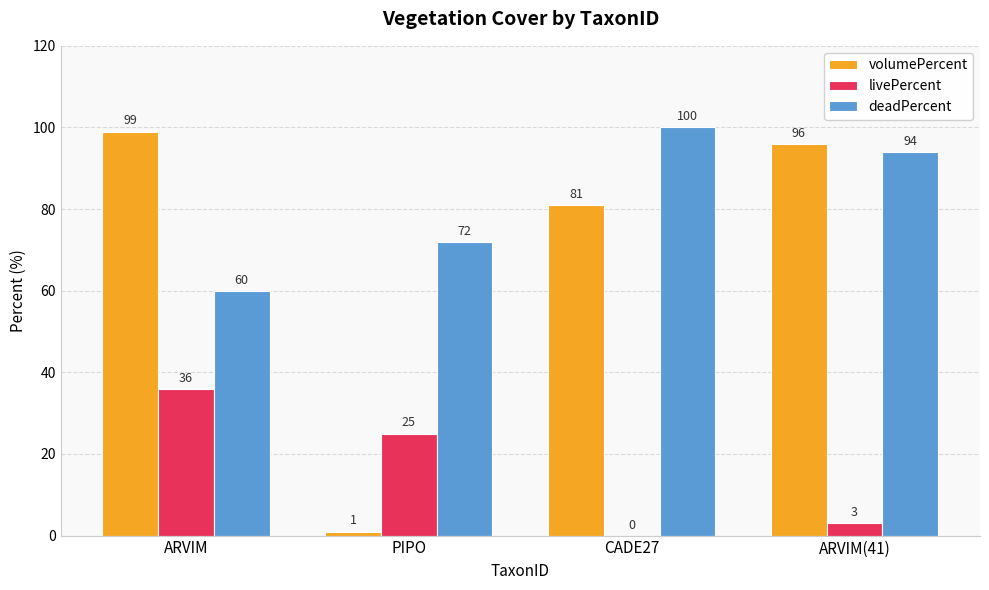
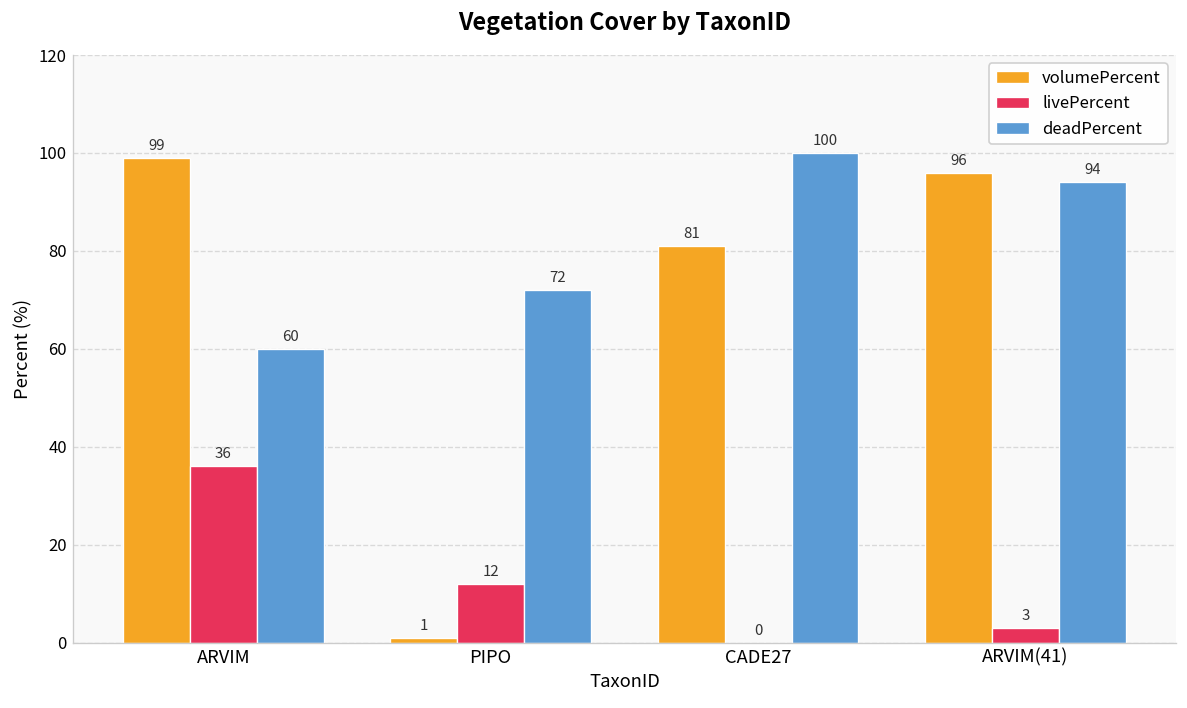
  {
    "volumePercent": {
      "ARVIM": 99,
      "PIPO": 1,
      "CADE27": 81,
      "ARVIM(41)": 96
    },
    "livePercent": {
      "ARVIM": 36,
-     "PIPO": 25,
+     "PIPO": 12,
      "CADE27": 0,
      "ARVIM(41)": 3
    },
    "deadPercent": {
      "ARVIM": 60,
      "PIPO": 72,
      "CADE27": 100,
      "ARVIM(41)": 94
    }
  }
